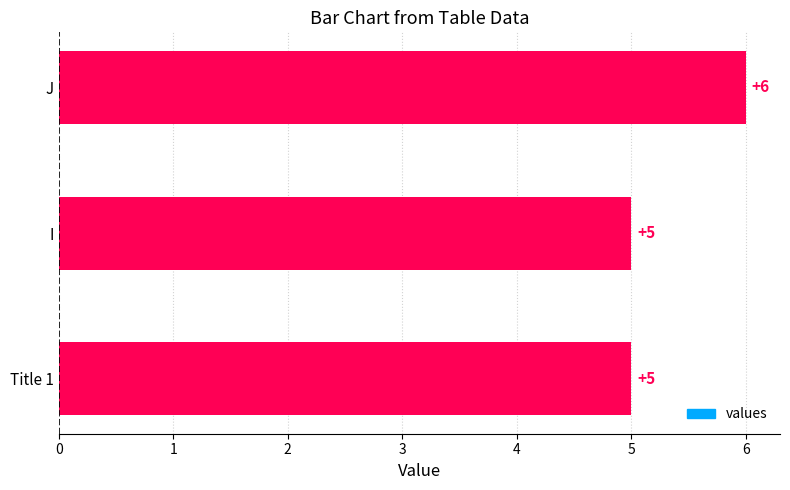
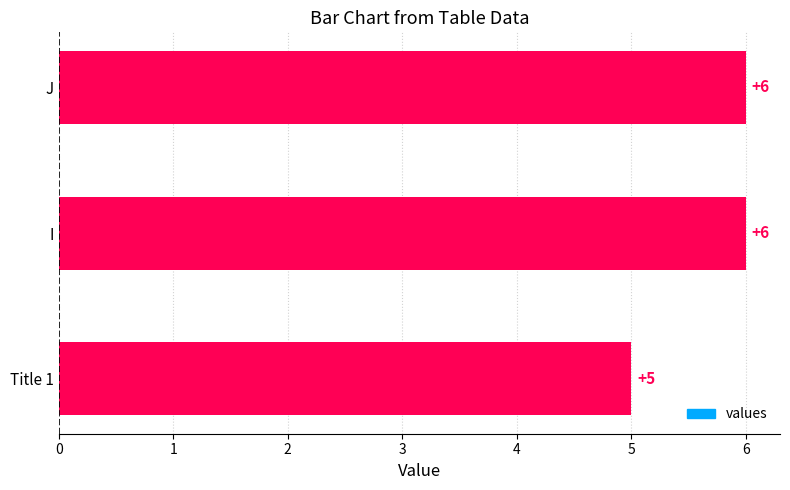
  {
    "J": "+6",
-   "I": "+5",
+   "I": "+6",
    "Title 1": "+5"
  }
